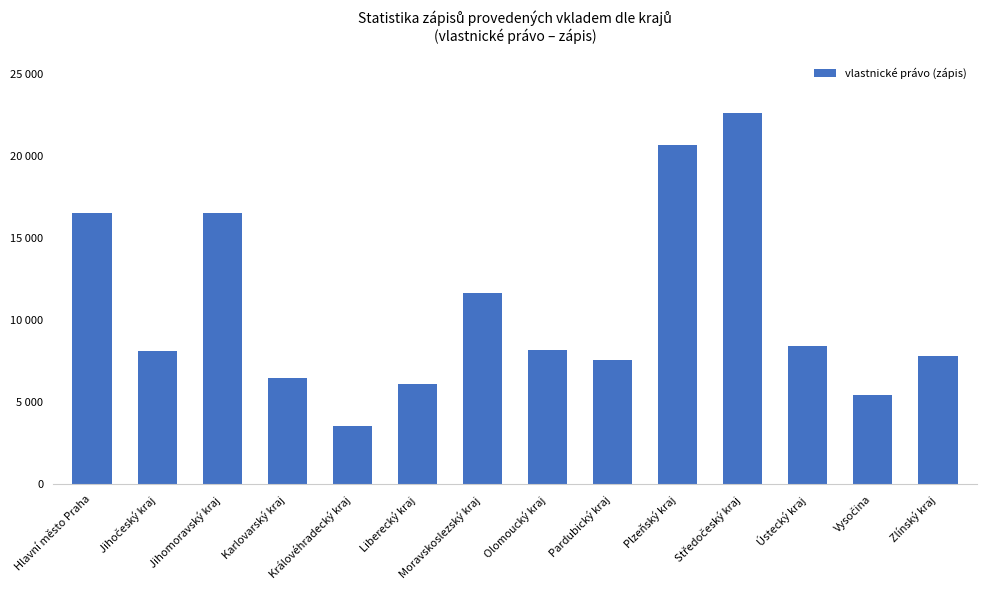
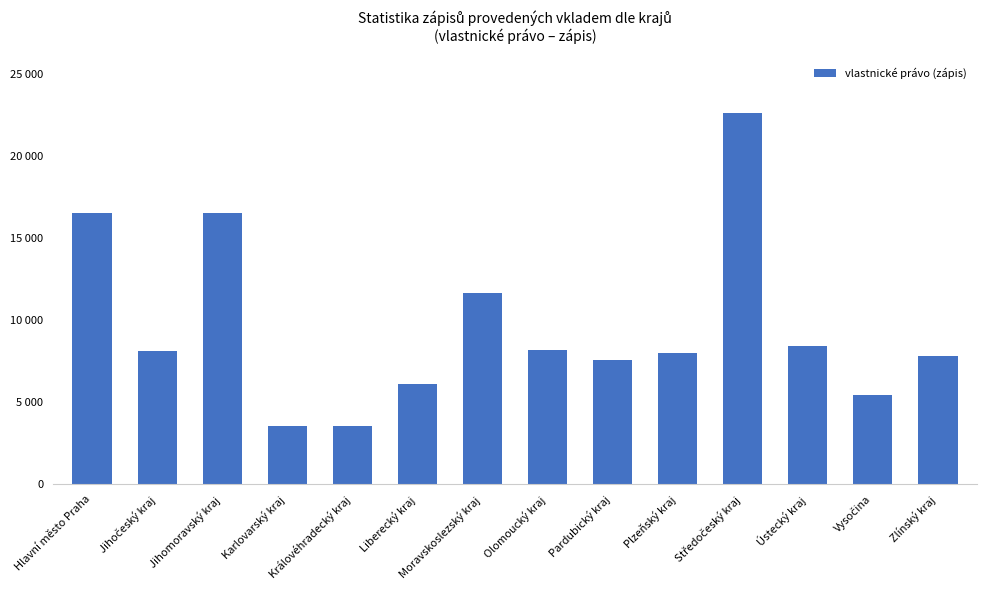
  {
    "Hlavní město Praha": 16500,
    "Jihočeský kraj": 8100,
    "Jihomoravský kraj": 16500,
-   "Karlovarský kraj": 6500,
+   "Karlovarský kraj": 3500,
    "Královéhradecký kraj": 3600,
    "Liberecký kraj": 6100,
    "Moravskoslezský kraj": 11700,
    "Olomoucký kraj": 8200,
    "Pardubický kraj": 7600,
-   "Plzeňský kraj": 20700,
+   "Plzeňský kraj": 8000,
    "Středočeský kraj": 22600,
    "Ústecký kraj": 8500,
    "Vysočina": 5400,
    "Zlínský kraj": 7800
  }
